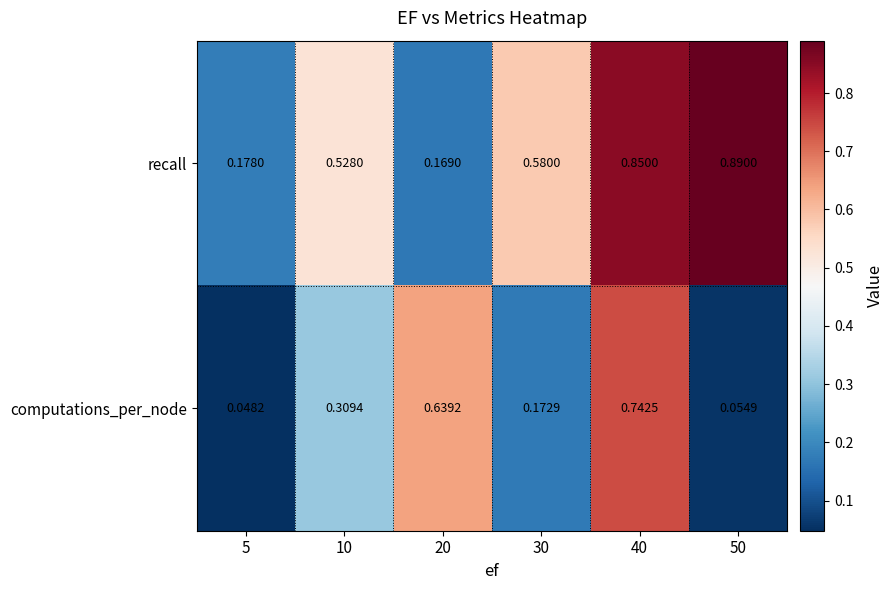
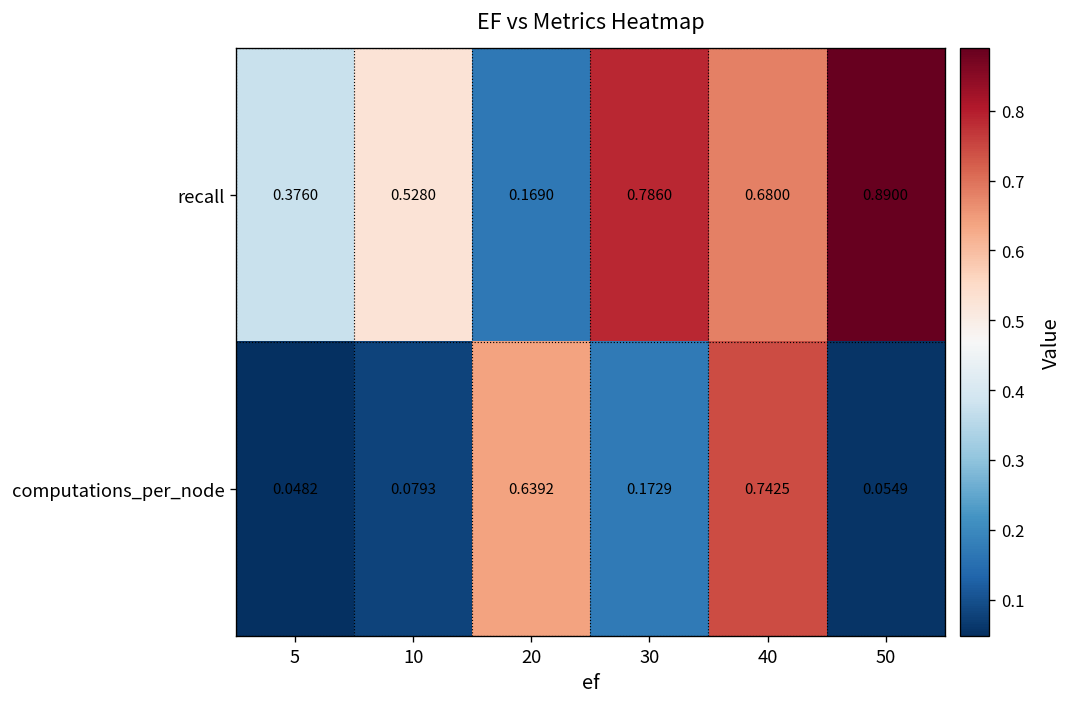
  {
    "recall": {
-     "5": 0.1780,
+     "5": 0.3760,
      "10": 0.5280,
      "20": 0.1690,
-     "30": 0.5800,
-     "40": 0.8500,
+     "30": 0.7860,
+     "40": 0.6800,
      "50": 0.8900
    },
    "computations_per_node": {
      "5": 0.0482,
-     "10": 0.3094,
+     "10": 0.0793,
      "20": 0.6392,
      "30": 0.1729,
      "40": 0.7425,
      "50": 0.0549
    }
  }
